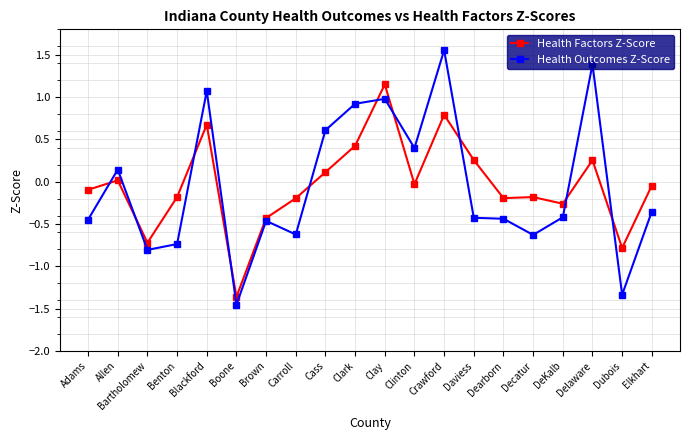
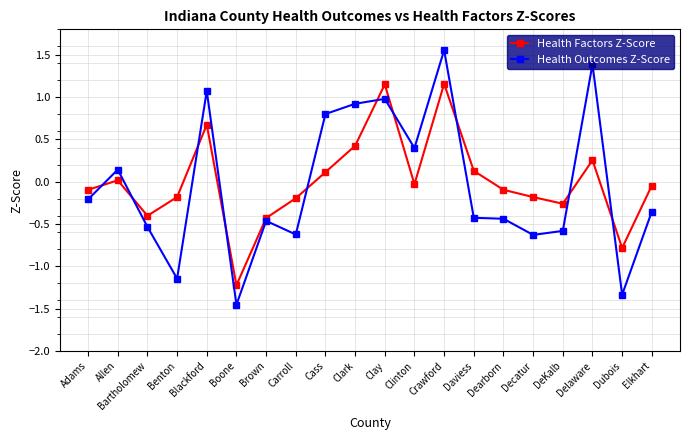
  {
    "Health Factors Z-Score": {
      "Adams": -0.1,
      "Allen": 0.0,
-     "Bartholomew": -0.7,
+     "Bartholomew": -0.4,
      "Benton": -0.2,
      "Blackford": 0.7,
-     "Boone": -1.4,
+     "Boone": -1.2,
      "Brown": -0.4,
      "Carroll": -0.2,
      "Cass": 0.1,
      "Clark": 0.4,
      "Clay": 1.1,
      "Clinton": 0.0,
-     "Crawford": 0.8,
-     "Daviess": 0.3,
-     "Dearborn": -0.2,
+     "Crawford": 1.2,
+     "Daviess": 0.1,
+     "Dearborn": -0.1,
      "Decatur": -0.2,
      "DeKalb": -0.3,
      "Delaware": 0.3,
      "Dubois": -0.8,
      "Elkhart": 0.0
    },
    "Health Outcomes Z-Score": {
-     "Adams": -0.4,
+     "Adams": -0.2,
      "Allen": 0.1,
-     "Bartholomew": -0.8,
-     "Benton": -0.7,
+     "Bartholomew": -0.5,
+     "Benton": -1.1,
      "Blackford": 1.1,
      "Boone": -1.5,
      "Brown": -0.5,
      "Carroll": -0.6,
-     "Cass": 0.6,
+     "Cass": 0.8,
      "Clark": 0.9,
      "Clay": 1.0,
      "Clinton": 0.4,
      "Crawford": 1.6,
      "Daviess": -0.4,
      "Dearborn": -0.4,
      "Decatur": -0.6,
-     "DeKalb": -0.4,
+     "DeKalb": -0.6,
      "Dubois": -1.3,
      "Elkhart": -0.4
    }
  }
